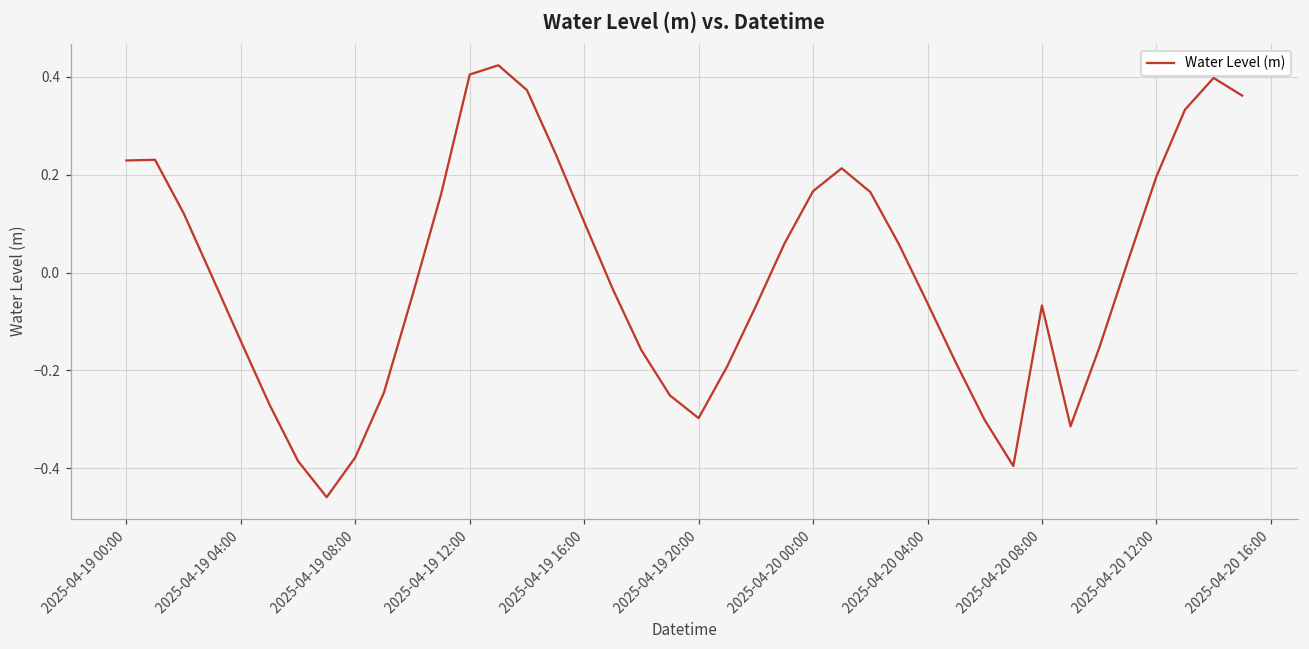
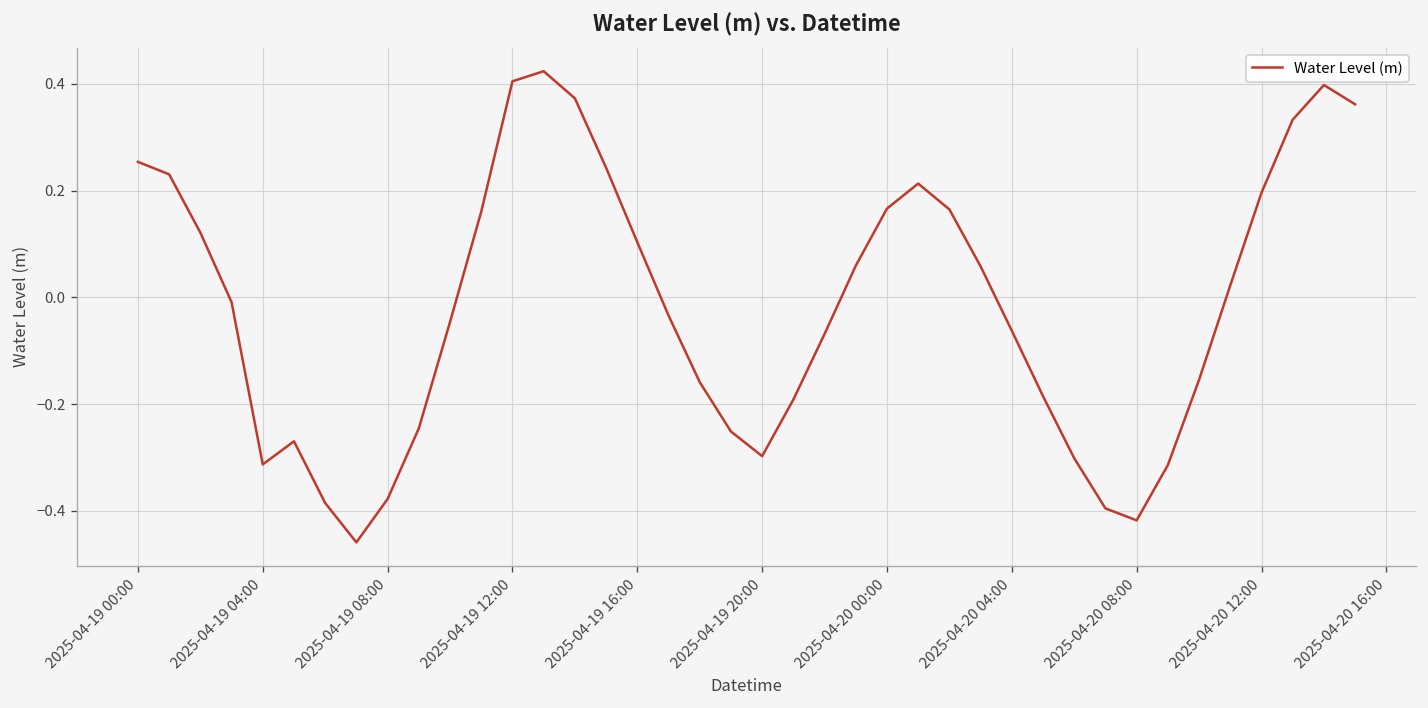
  {
-   "2025-04-19 00:00": 0.23,
-   "2025-04-19 04:00": -0.14,
+   "2025-04-19 00:00": 0.25,
+   "2025-04-19 04:00": -0.31,
    "2025-04-19 08:00": -0.38,
    "2025-04-19 12:00": 0.40,
    "2025-04-19 16:00": 0.10,
    "2025-04-19 20:00": -0.30,
    "2025-04-20 00:00": 0.17,
    "2025-04-20 04:00": -0.06,
-   "2025-04-20 08:00": -0.07,
+   "2025-04-20 08:00": -0.42,
    "2025-04-20 12:00": 0.20
  }
